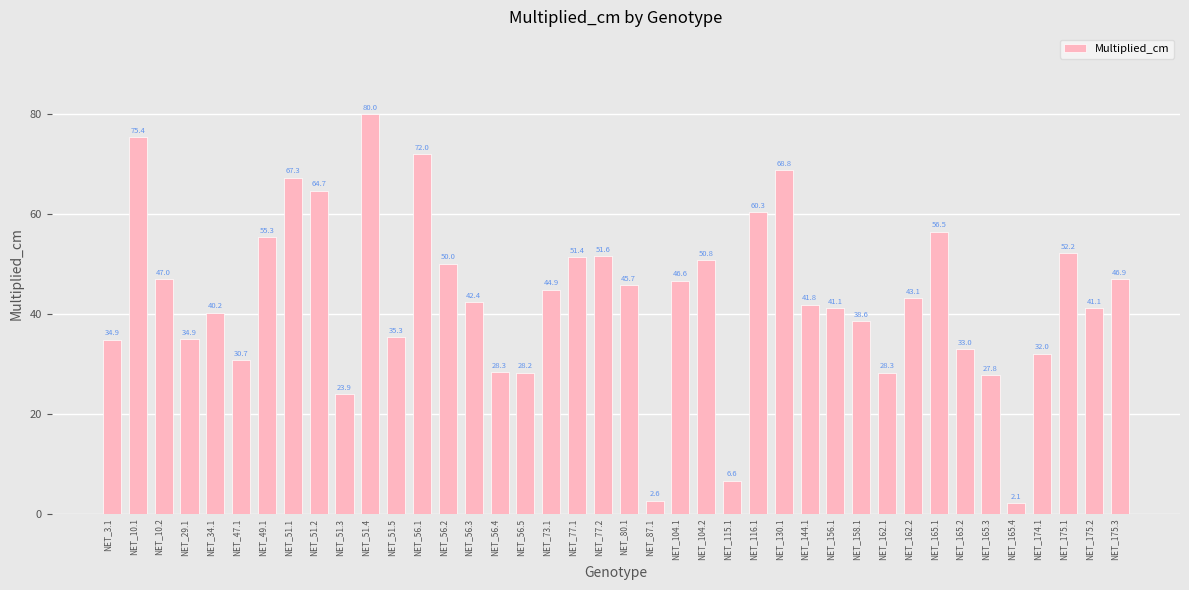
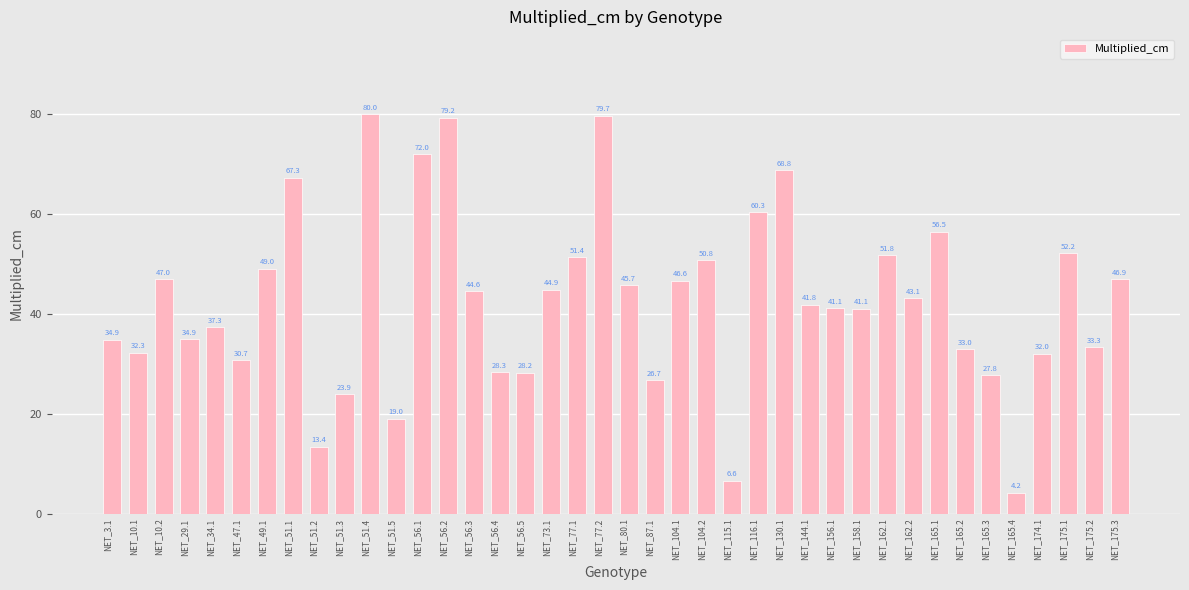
  {
    "NET_3.1": 34.9,
-   "NET_10.1": 75.4,
+   "NET_10.1": 32.3,
    "NET_10.2": 47.0,
    "NET_29.1": 34.9,
-   "NET_34.1": 40.2,
+   "NET_34.1": 37.3,
    "NET_47.1": 30.7,
-   "NET_49.1": 55.3,
+   "NET_49.1": 49.0,
    "NET_51.1": 67.3,
-   "NET_51.2": 64.7,
+   "NET_51.2": 13.4,
    "NET_51.3": 23.9,
    "NET_51.4": 80.0,
-   "NET_51.5": 35.3,
+   "NET_51.5": 19.0,
    "NET_56.1": 72.0,
-   "NET_56.2": 50.0,
-   "NET_56.3": 42.4,
+   "NET_56.2": 79.2,
+   "NET_56.3": 44.6,
    "NET_56.4": 28.3,
    "NET_56.5": 28.2,
    "NET_73.1": 44.9,
    "NET_77.1": 51.4,
-   "NET_77.2": 51.6,
+   "NET_77.2": 79.7,
    "NET_80.1": 45.7,
-   "NET_87.1": 2.6,
+   "NET_87.1": 26.7,
    "NET_104.1": 46.6,
    "NET_104.2": 50.8,
    "NET_115.1": 6.6,
    "NET_116.1": 60.3,
    "NET_130.1": 68.8,
    "NET_144.1": 41.8,
    "NET_156.1": 41.1,
-   "NET_158.1": 38.6,
-   "NET_162.1": 28.3,
+   "NET_158.1": 41.1,
+   "NET_162.1": 51.8,
    "NET_162.2": 43.1,
    "NET_165.1": 56.5,
    "NET_165.2": 33.0,
    "NET_165.3": 27.8,
-   "NET_165.4": 2.1,
+   "NET_165.4": 4.2,
    "NET_174.1": 32.0,
    "NET_175.1": 52.2,
-   "NET_175.2": 41.1,
+   "NET_175.2": 33.3,
    "NET_175.3": 46.9
  }
